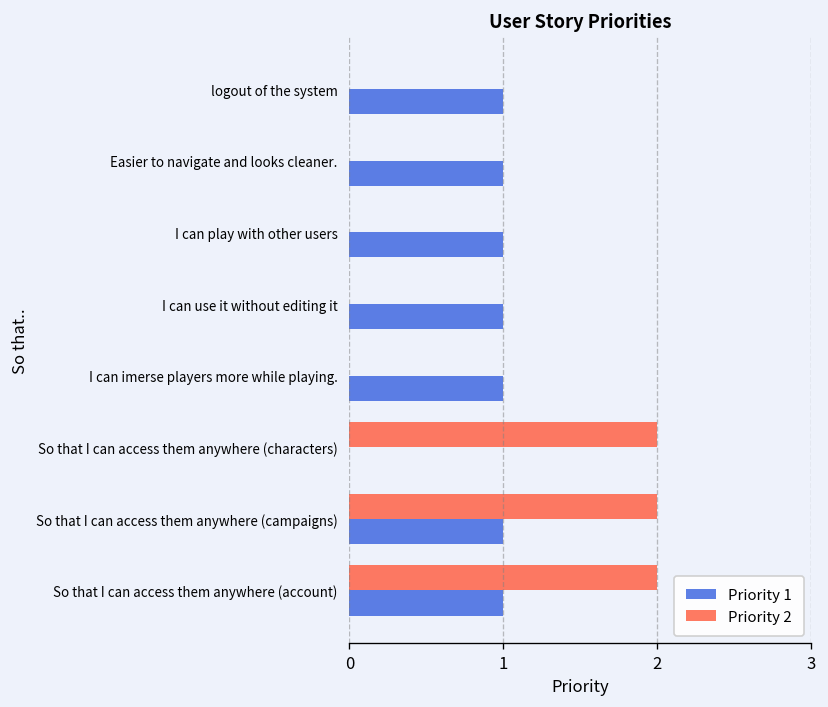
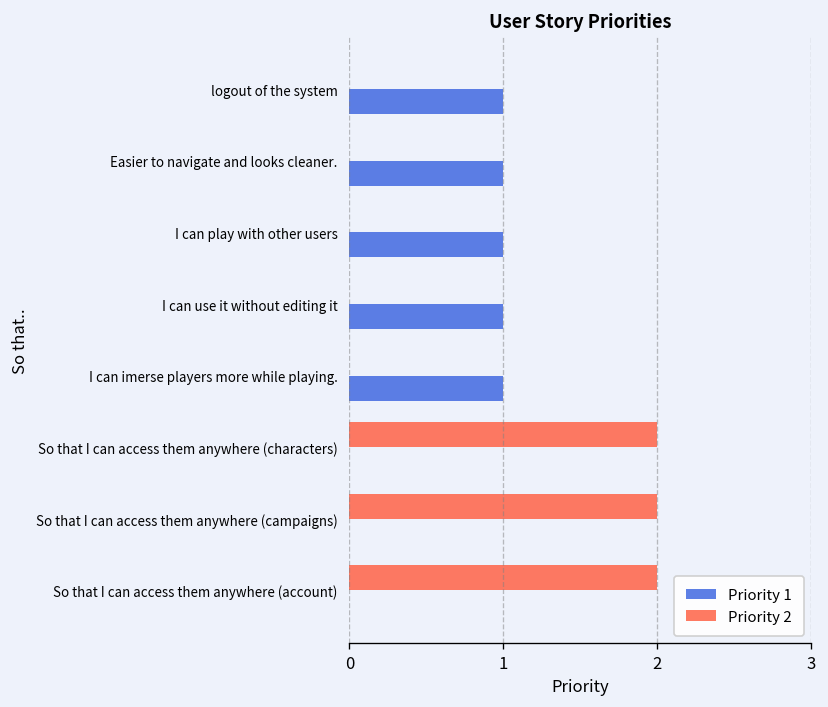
  {
    "Priority 1": {
      "logout of the system": 1,
      "Easier to navigate and looks cleaner.": 1,
      "I can play with other users": 1,
      "I can use it without editing it": 1,
      "I can imerse players more while playing.": 1,
      "So that I can access them anywhere (characters)": 0,
-     "So that I can access them anywhere (campaigns)": 1,
-     "So that I can access them anywhere (account)": 1
+     "So that I can access them anywhere (campaigns)": 0,
+     "So that I can access them anywhere (account)": 0
    },
    "Priority 2": {
      "logout of the system": 0,
      "Easier to navigate and looks cleaner.": 0,
      "I can play with other users": 0,
      "I can use it without editing it": 0,
      "I can imerse players more while playing.": 0,
      "So that I can access them anywhere (characters)": 2,
      "So that I can access them anywhere (campaigns)": 2,
      "So that I can access them anywhere (account)": 2
    }
  }
